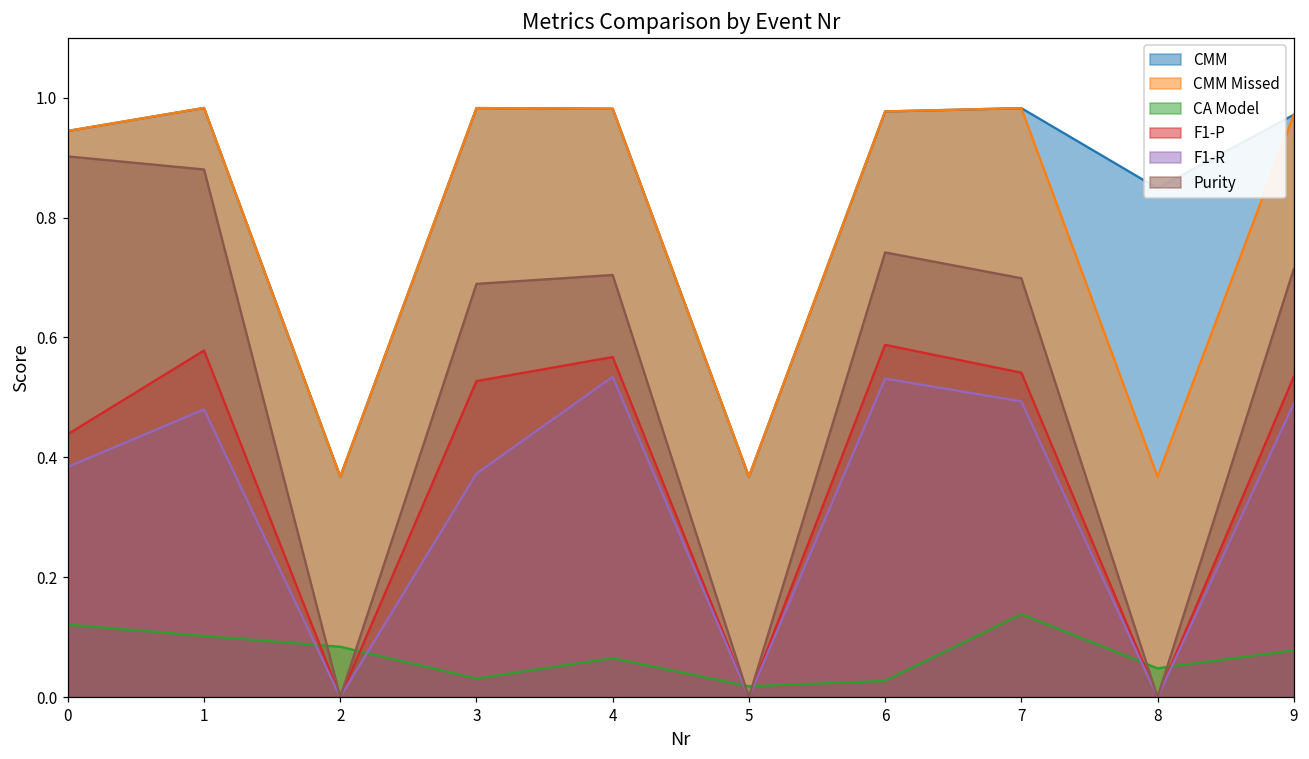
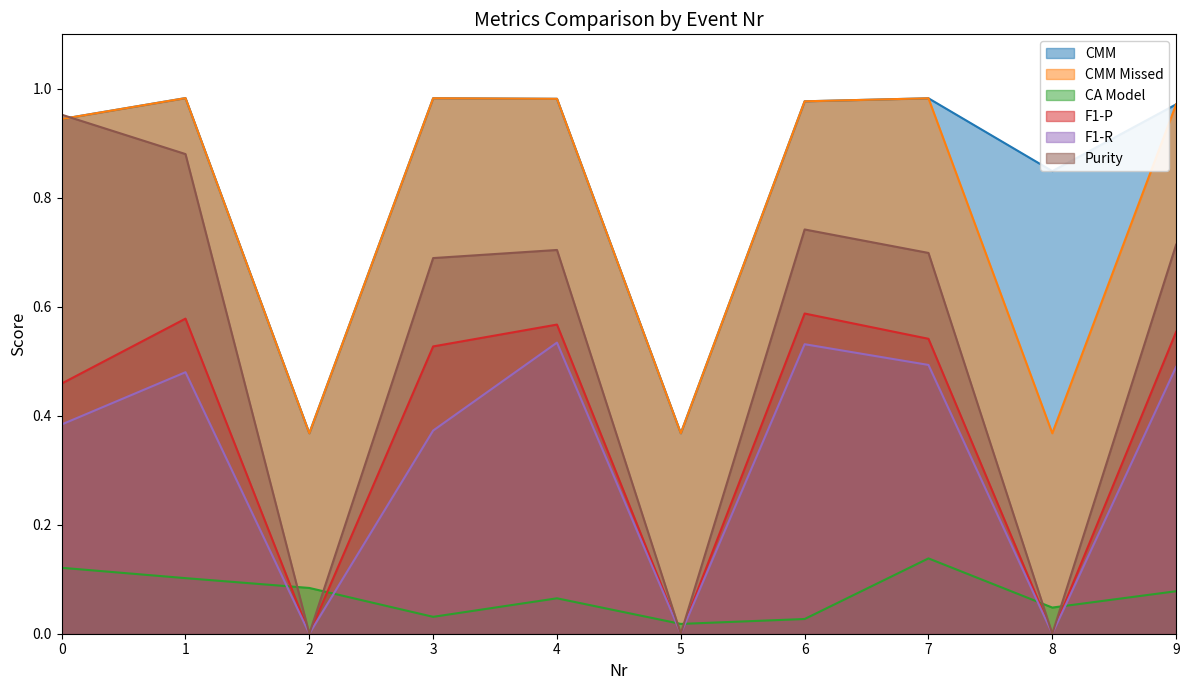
  {
    "CMM Missed": {
      "8": 0.37
    },
    "CA Model": {
      "0": 0.12,
      "1": 0.10,
      "2": 0.08,
      "3": 0.03,
      "4": 0.06,
      "5": 0.02,
      "6": 0.03,
      "7": 0.14,
      "8": 0.05,
      "9": 0.08
    },
    "F1-P": {
-     "0": 0.44,
+     "0": 0.46,
      "1": 0.58,
      "3": 0.53,
      "4": 0.57,
      "6": 0.59,
      "7": 0.54,
-     "9": 0.53
+     "9": 0.55
    },
    "F1-R": {
      "0": 0.38,
      "1": 0.48,
      "3": 0.37,
      "4": 0.53,
      "6": 0.53,
      "7": 0.49,
      "9": 0.49
    },
    "Purity": {
-     "0": 0.90,
+     "0": 0.95,
      "1": 0.88,
      "3": 0.69,
      "4": 0.70,
      "6": 0.74,
      "7": 0.70,
      "9": 0.71
    }
  }
